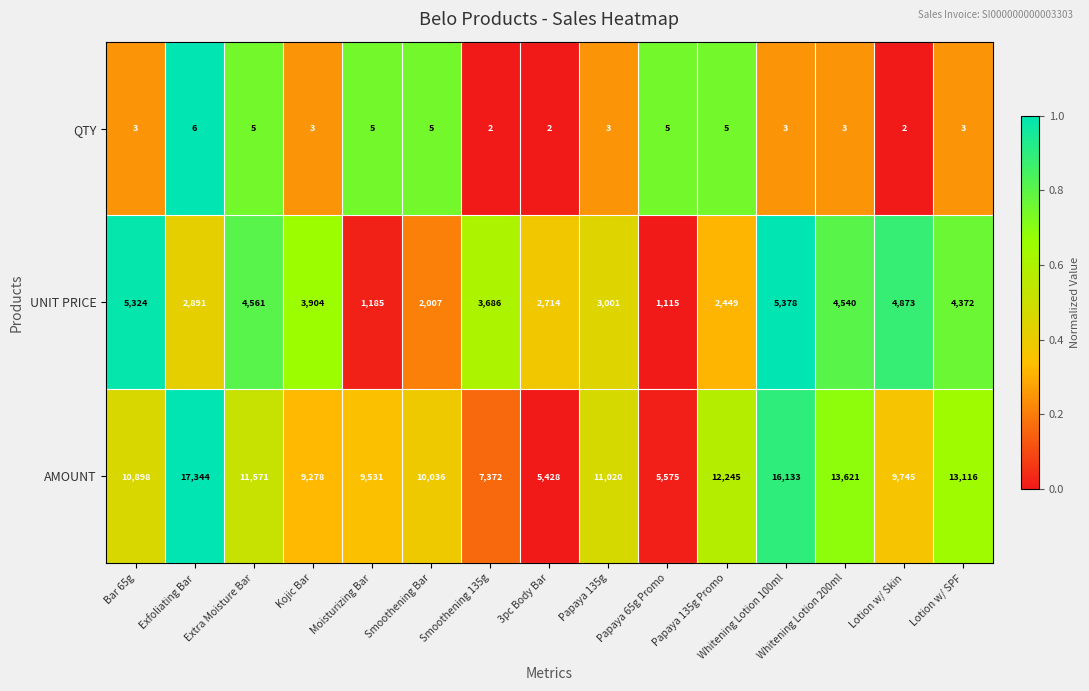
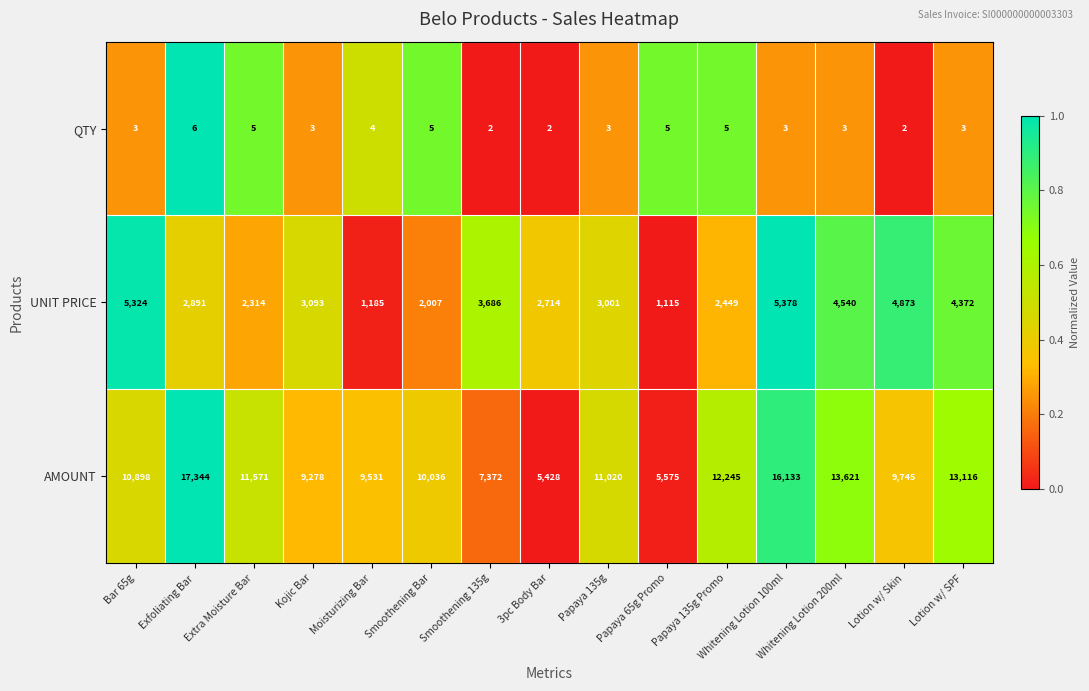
  {
    "QTY": {
      "Bar 65g": "3",
      "Exfoliating Bar": "6",
      "Extra Moisture Bar": "5",
      "Kojic Bar": "3",
-     "Moisturizing Bar": "5",
+     "Moisturizing Bar": "4",
      "Smoothening Bar": "5",
      "Smoothening 135g": "2",
      "3pc Body Bar": "2",
      "Papaya 135g": "3",
      "Papaya 65g Promo": "5",
      "Papaya 135g Promo": "5",
      "Whitening Lotion 100ml": "3",
      "Whitening Lotion 200ml": "3",
      "Lotion w/ Skin": "2",
      "Lotion w/ SPF": "3"
    },
    "UNIT PRICE": {
      "Bar 65g": "5,324",
      "Exfoliating Bar": "2,891",
-     "Extra Moisture Bar": "4,561",
-     "Kojic Bar": "3,904",
+     "Extra Moisture Bar": "2,314",
+     "Kojic Bar": "3,093",
      "Moisturizing Bar": "1,185",
      "Smoothening Bar": "2,007",
      "Smoothening 135g": "3,686",
      "3pc Body Bar": "2,714",
      "Papaya 135g": "3,001",
      "Papaya 65g Promo": "1,115",
      "Papaya 135g Promo": "2,449",
      "Whitening Lotion 100ml": "5,378",
      "Whitening Lotion 200ml": "4,540",
      "Lotion w/ Skin": "4,873",
      "Lotion w/ SPF": "4,372"
    },
    "AMOUNT": {
      "Bar 65g": "10,898",
      "Exfoliating Bar": "17,344",
      "Extra Moisture Bar": "11,571",
      "Kojic Bar": "9,278",
      "Moisturizing Bar": "9,531",
      "Smoothening Bar": "10,036",
      "Smoothening 135g": "7,372",
      "3pc Body Bar": "5,428",
      "Papaya 135g": "11,020",
      "Papaya 65g Promo": "5,575",
      "Papaya 135g Promo": "12,245",
      "Whitening Lotion 100ml": "16,133",
      "Whitening Lotion 200ml": "13,621",
      "Lotion w/ Skin": "9,745",
      "Lotion w/ SPF": "13,116"
    }
  }
